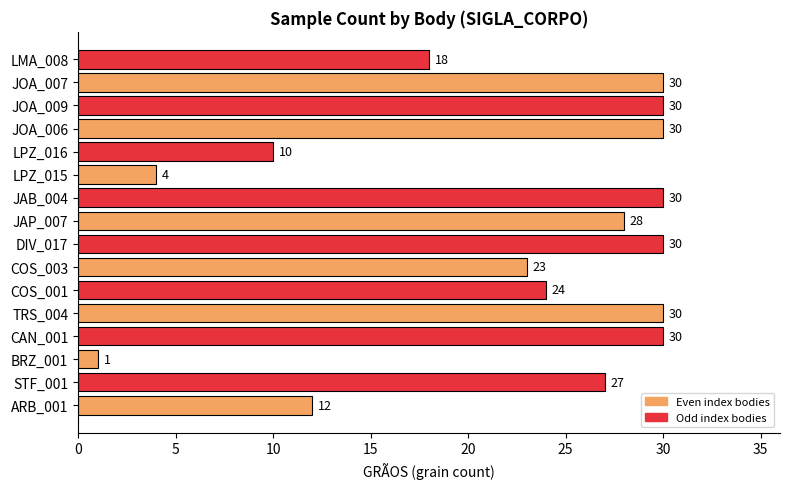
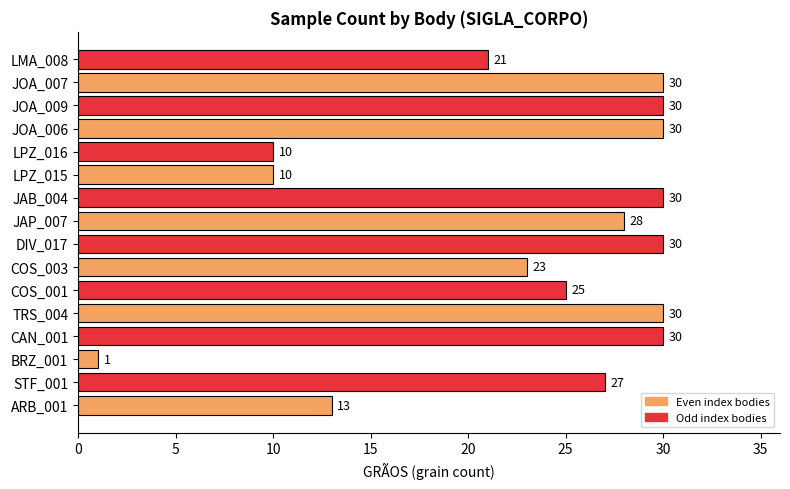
  {
-   "LMA_008": 18,
+   "LMA_008": 21,
    "JOA_007": 30,
    "JOA_009": 30,
    "JOA_006": 30,
    "LPZ_016": 10,
-   "LPZ_015": 4,
+   "LPZ_015": 10,
    "JAB_004": 30,
    "JAP_007": 28,
    "DIV_017": 30,
    "COS_003": 23,
-   "COS_001": 24,
+   "COS_001": 25,
    "TRS_004": 30,
    "CAN_001": 30,
    "BRZ_001": 1,
    "STF_001": 27,
-   "ARB_001": 12
+   "ARB_001": 13
  }
